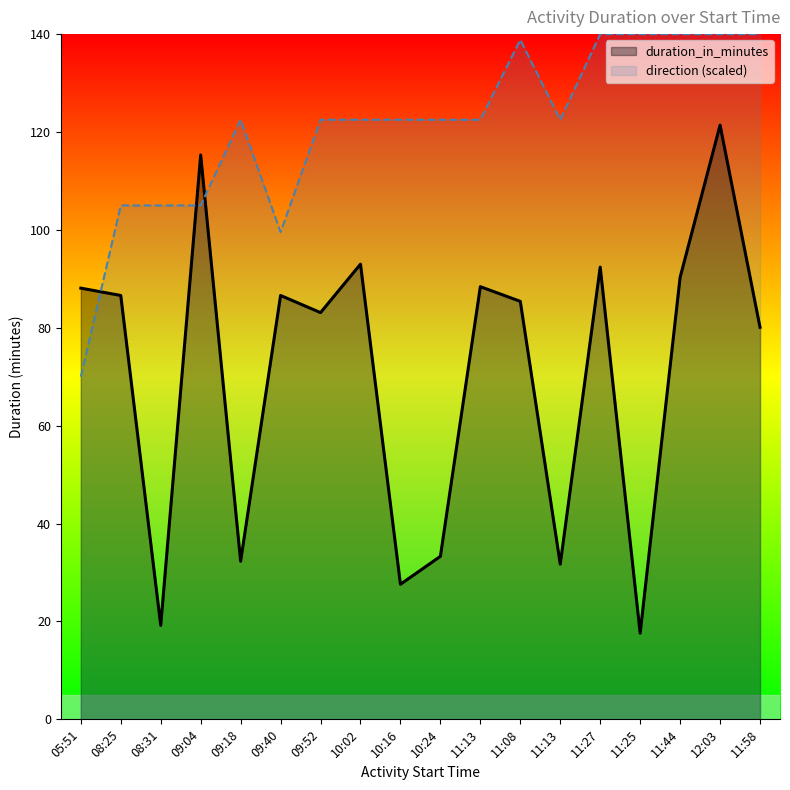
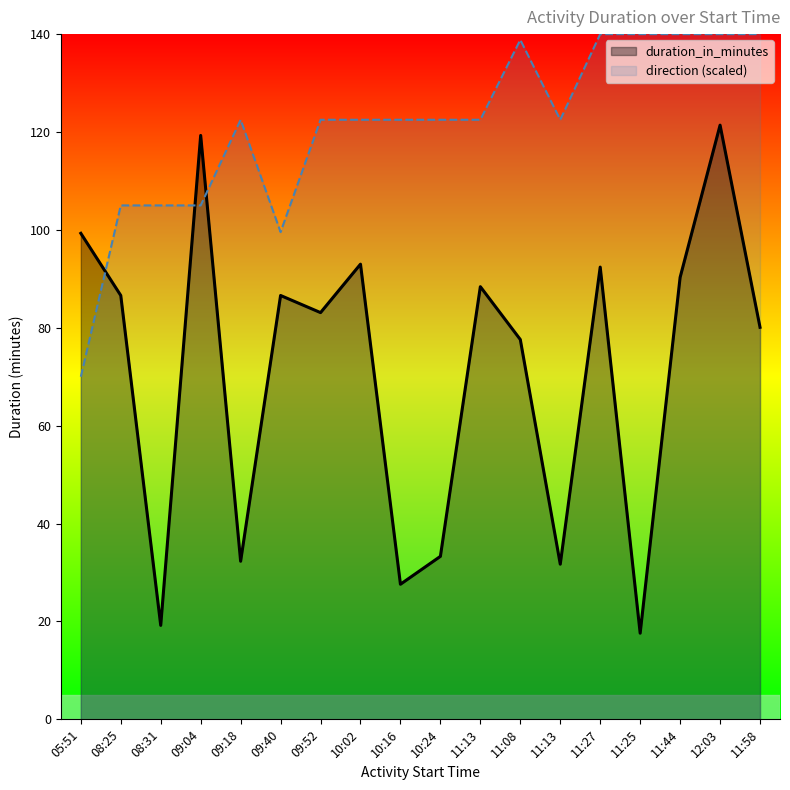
  {
    "duration_in_minutes": {
-     "05:51": 88,
+     "05:51": 99,
      "08:25": 87,
      "08:31": 19,
-     "09:04": 115,
+     "09:04": 119,
      "09:18": 32,
      "09:40": 87,
      "09:52": 83,
      "10:02": 93,
      "10:16": 28,
      "10:24": 33,
-     "11:08": 85,
+     "11:08": 78,
      "11:27": 92,
      "11:25": 18,
      "11:44": 90,
      "12:03": 121,
      "11:58": 80
    },
    "direction (scaled)": {
      "05:51": 70,
      "08:25": 105,
      "08:31": 105,
      "09:04": 105,
      "09:18": 123,
      "09:40": 100,
      "09:52": 123,
      "10:02": 123,
      "10:16": 123,
      "10:24": 123,
      "11:08": 139,
      "11:27": 140,
      "11:25": 140,
      "11:44": 140,
      "12:03": 140,
      "11:58": 140
    }
  }
